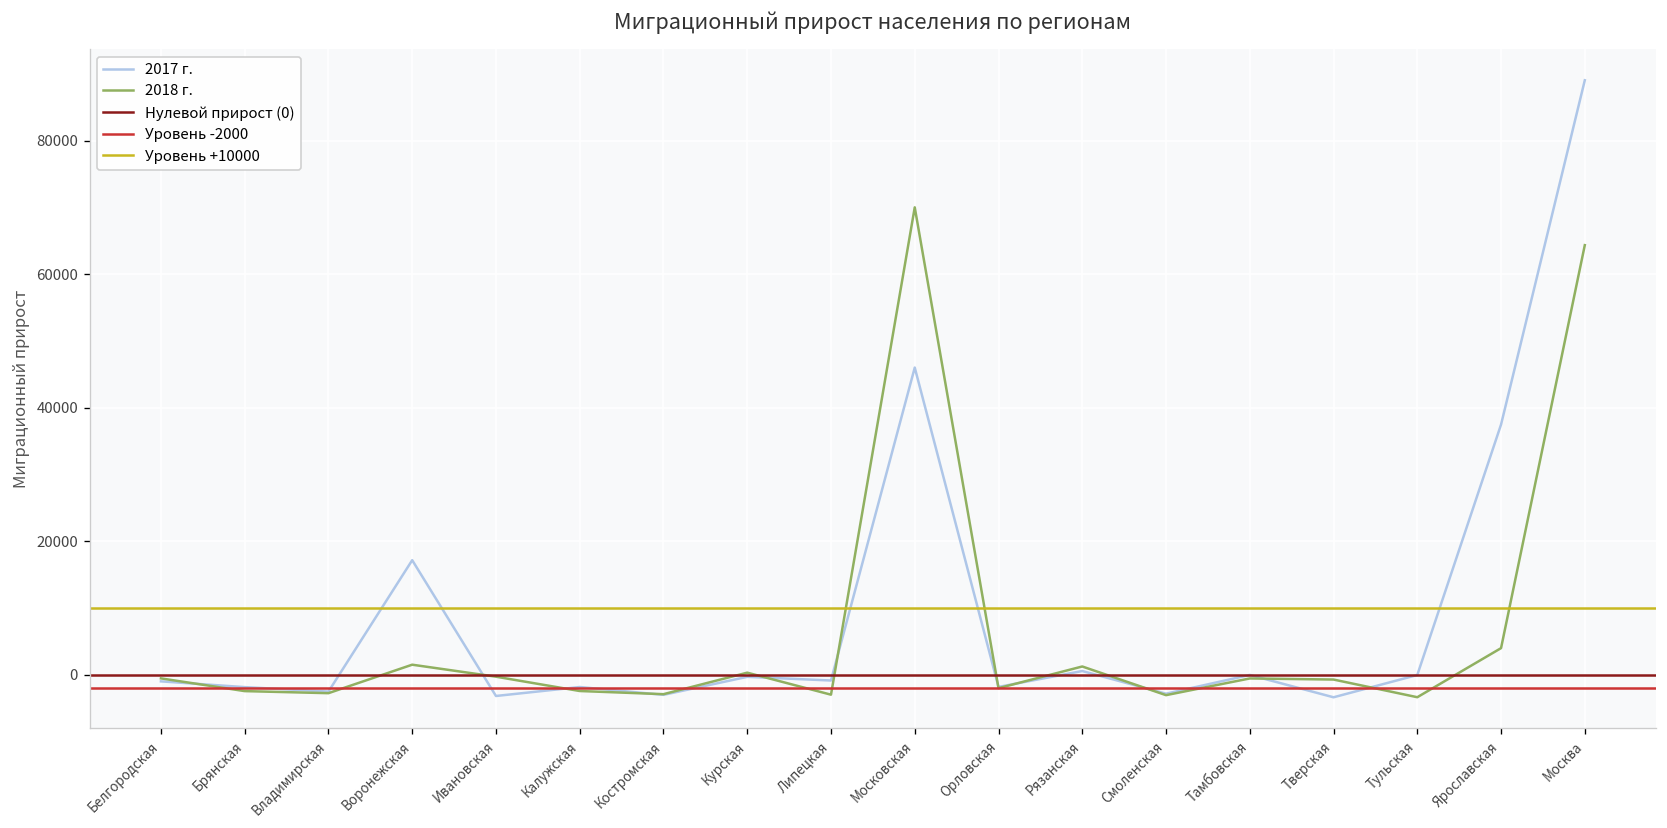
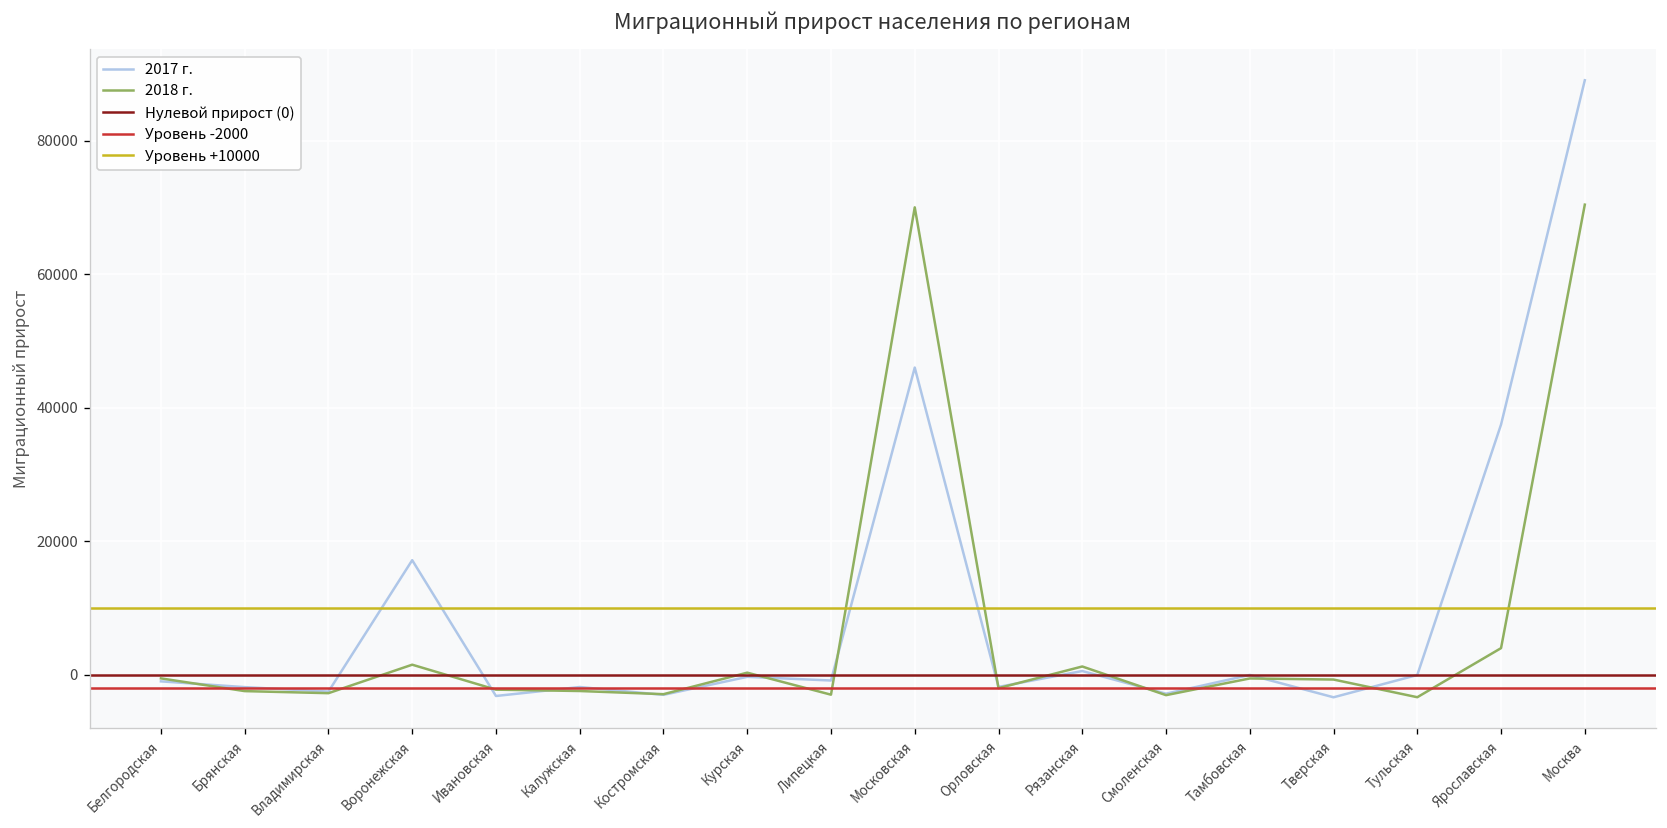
  {
    "2017 г.": {
      "Брянская": -2000,
      "Воронежская": 17000,
      "Ивановская": -3000,
      "Калужская": -2000,
      "Курская": 0,
      "Липецкая": -1000,
      "Московская": 46000,
      "Рязанская": 1000,
      "Тамбовская": 0,
      "Тверская": -3000,
      "Тульская": 0,
      "Ярославская": 37000,
      "Москва": 89000
    },
    "2018 г.": {
      "Брянская": -2000,
      "Воронежская": 1000,
-     "Ивановская": 0,
+     "Ивановская": -2000,
      "Калужская": -2000,
      "Курская": 0,
      "Липецкая": -3000,
      "Московская": 70000,
      "Рязанская": 1000,
      "Тамбовская": -1000,
      "Тверская": -1000,
      "Тульская": -3000,
      "Ярославская": 4000,
-     "Москва": 64000
+     "Москва": 70000
    }
  }
